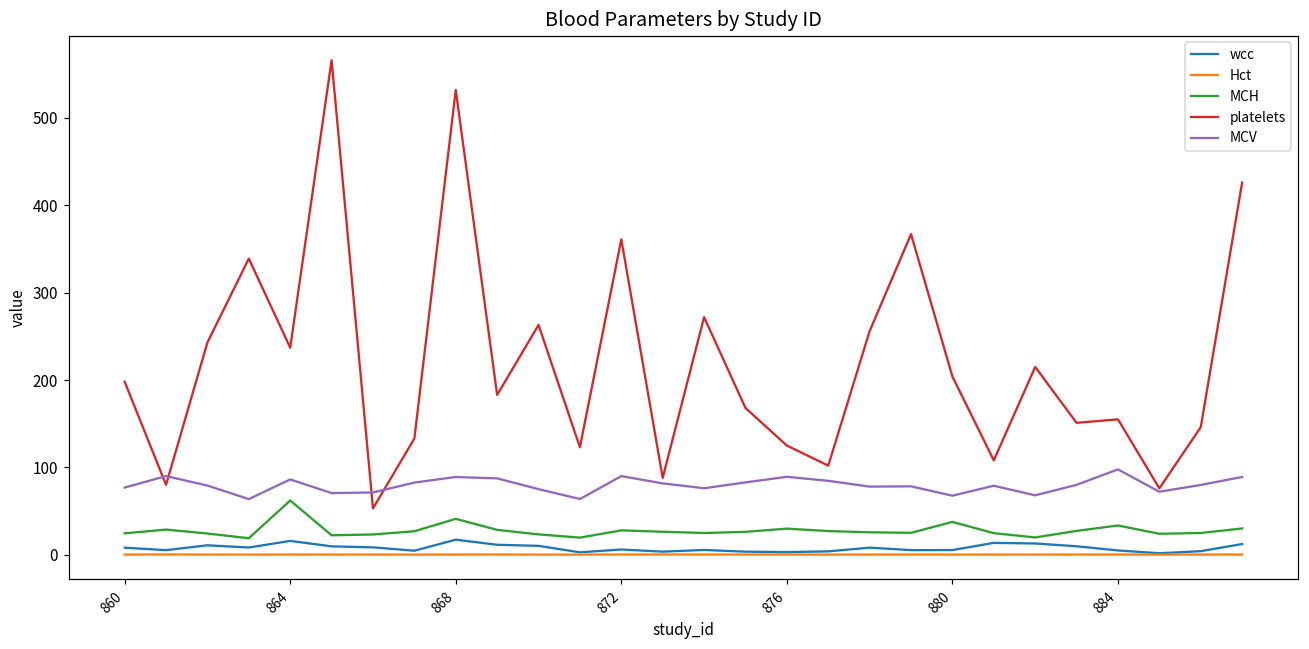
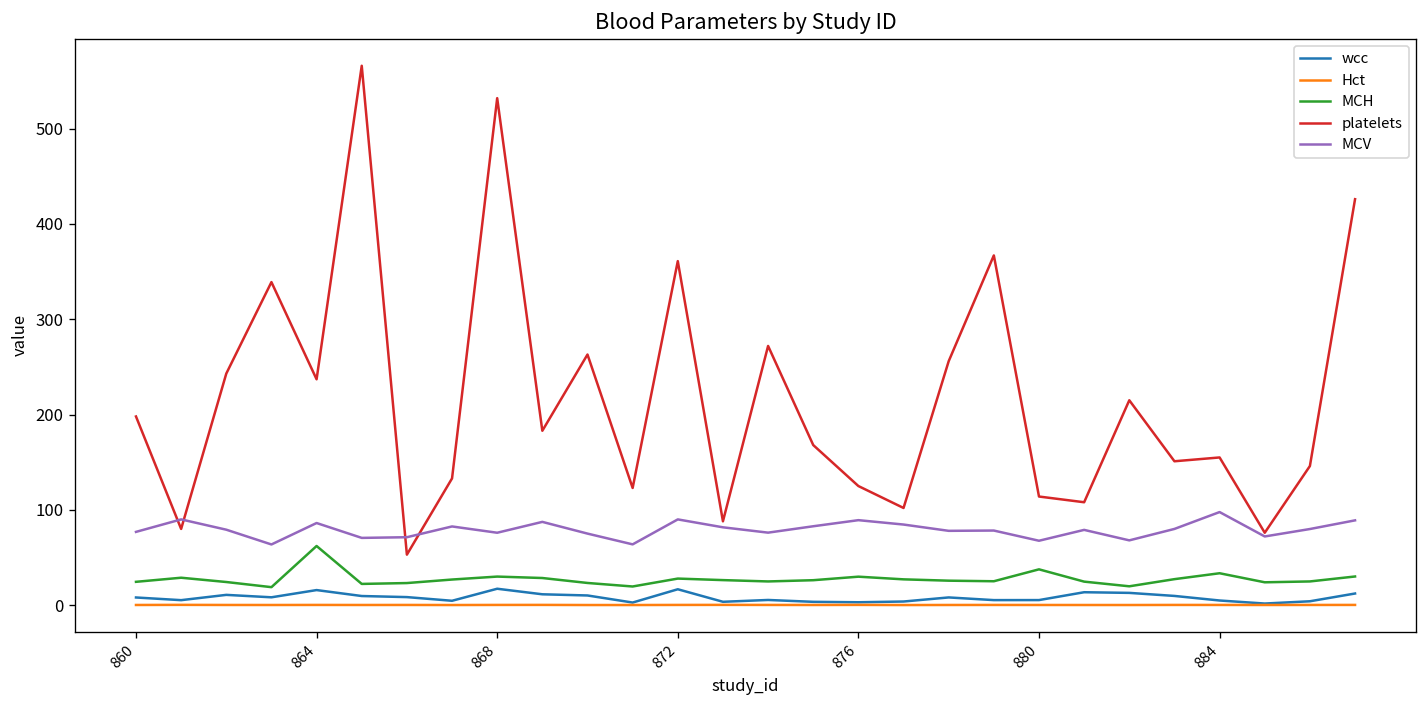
  {
    "wcc": {
      "860": 10,
      "864": 20,
      "868": 20,
-     "872": 10,
+     "872": 20,
      "880": 10,
      "884": 0
    },
    "Hct": {
      "860": 0,
      "864": 0,
      "868": 0,
      "872": 0,
      "880": 0,
      "884": 0
    },
    "MCH": {
      "860": 20,
      "864": 60,
-     "868": 40,
+     "868": 30,
      "872": 30,
      "876": 30,
      "880": 40,
      "884": 30
    },
    "platelets": {
      "860": 200,
      "864": 240,
      "868": 530,
      "872": 360,
      "876": 130,
-     "880": 200,
+     "880": 110,
      "884": 160
    },
    "MCV": {
      "860": 80,
      "864": 90,
-     "868": 90,
+     "868": 80,
      "872": 90,
      "876": 90,
      "880": 70,
      "884": 100
    }
  }
